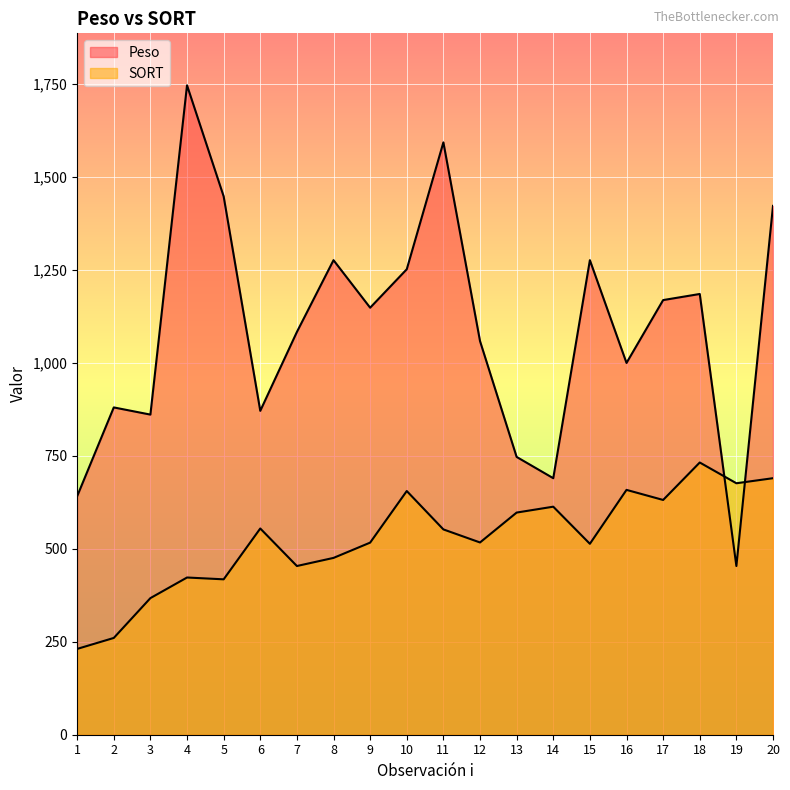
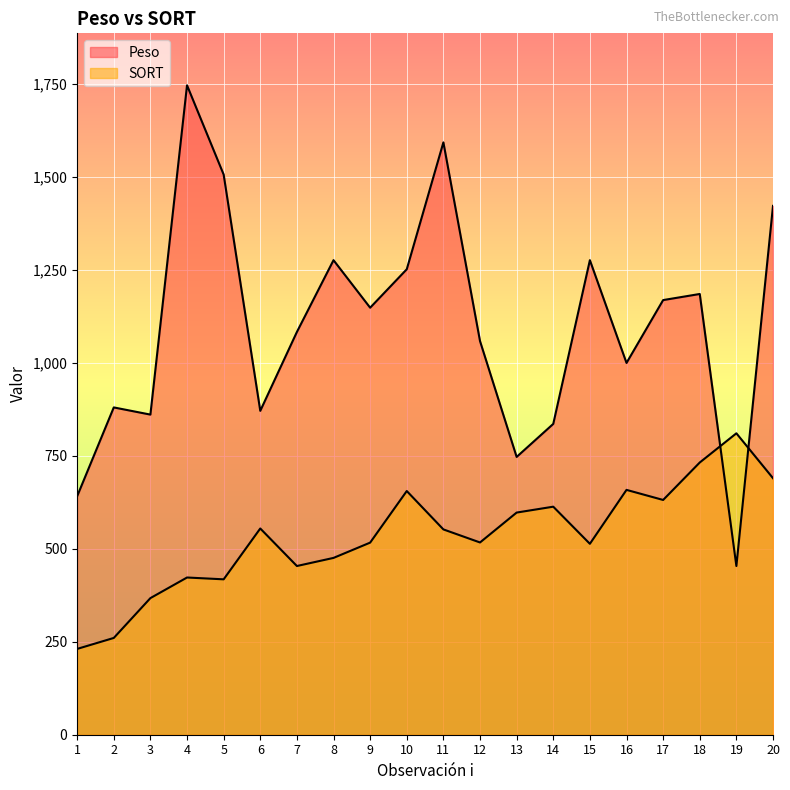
  {
    "Peso": {
      "1": "640",
      "2": "880",
      "3": "860",
      "4": "1,750",
-     "5": "1,450",
+     "5": "1,510",
      "6": "870",
      "7": "1,080",
      "8": "1,280",
      "9": "1,150",
      "10": "1,250",
      "11": "1,590",
      "12": "1,060",
      "13": "750",
-     "14": "690",
+     "14": "840",
      "15": "1,280",
      "16": "1,000",
      "17": "1,170",
      "18": "1,190",
      "19": "450",
      "20": "1,420"
    },
    "SORT": {
      "1": "230",
      "2": "260",
      "3": "370",
      "4": "420",
      "5": "420",
      "6": "550",
      "7": "450",
      "8": "480",
      "9": "520",
      "10": "660",
      "11": "550",
      "12": "520",
      "13": "600",
      "14": "610",
      "15": "510",
      "16": "660",
      "17": "630",
      "18": "730",
-     "19": "680",
+     "19": "810",
      "20": "690"
    }
  }
